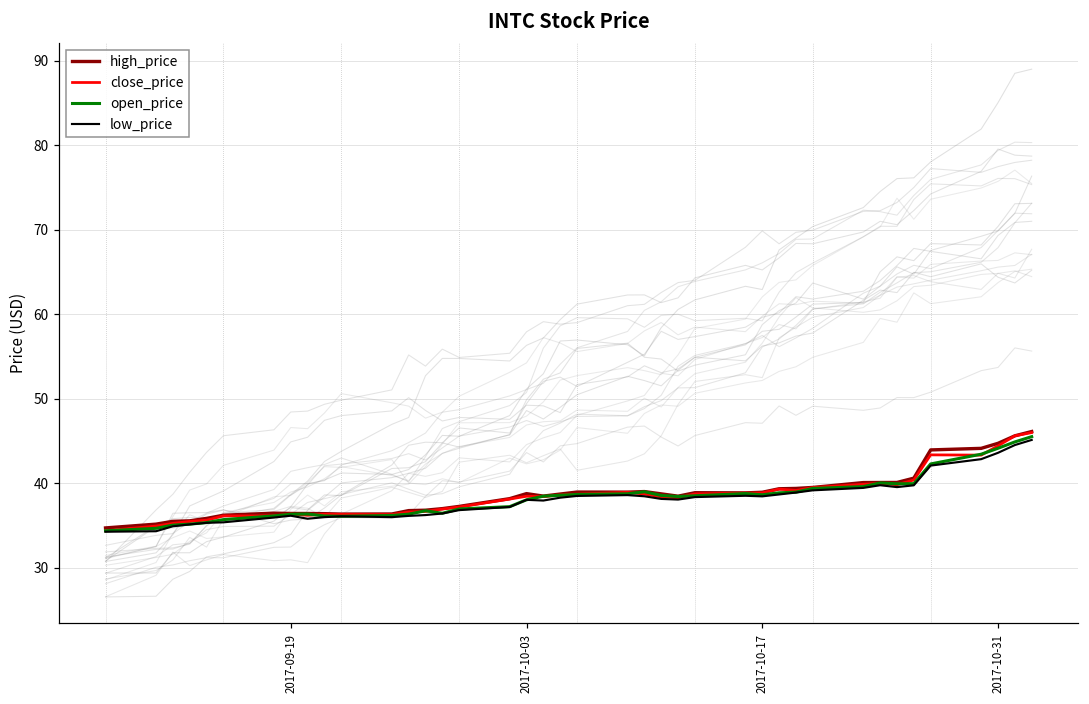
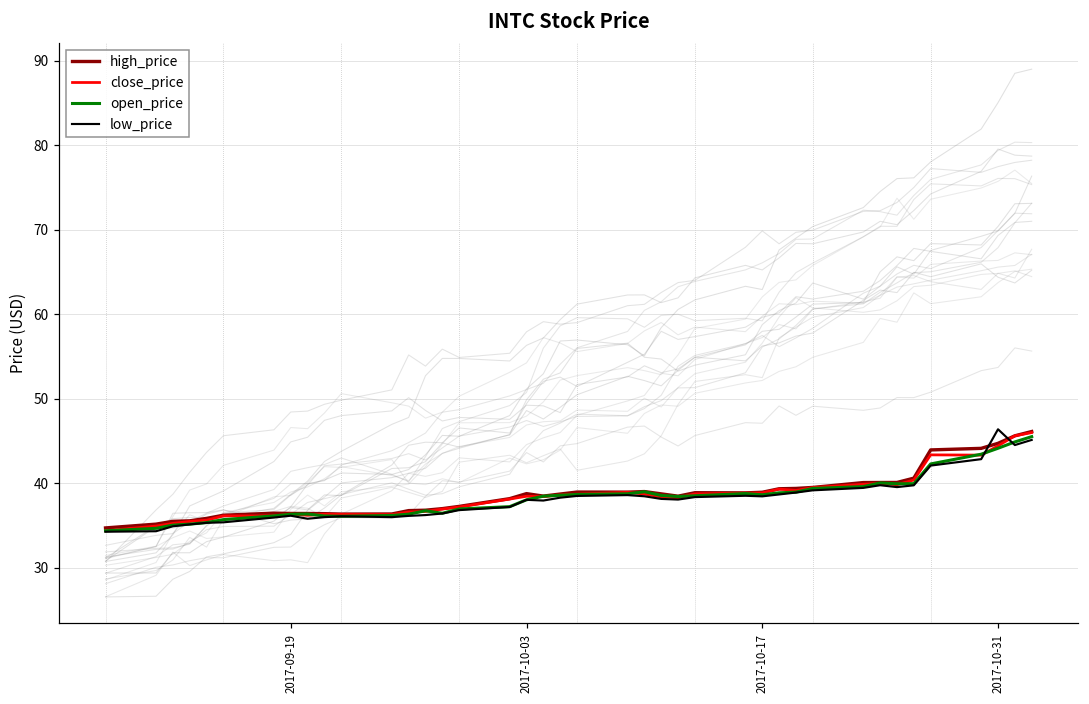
  {
    "low_price": {
-     "2017-10-31": 44
+     "2017-10-31": 46
    }
  }
